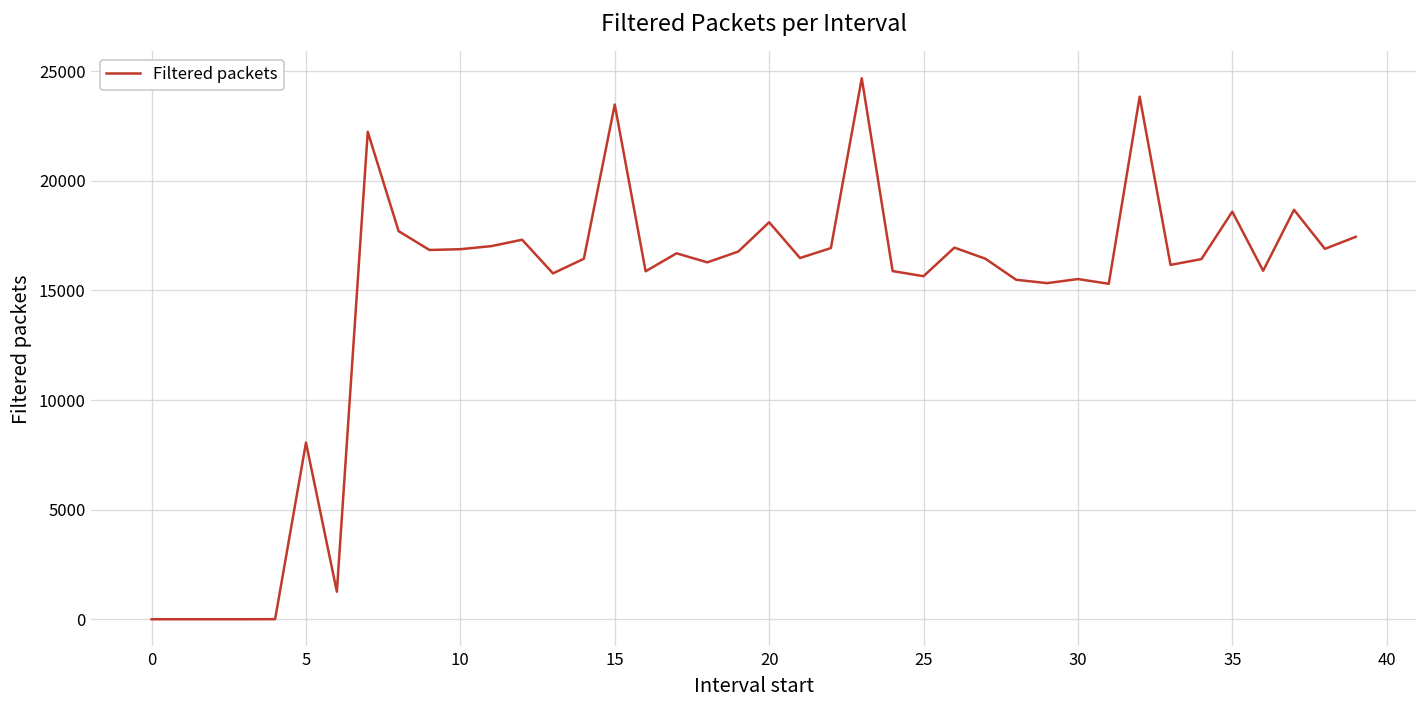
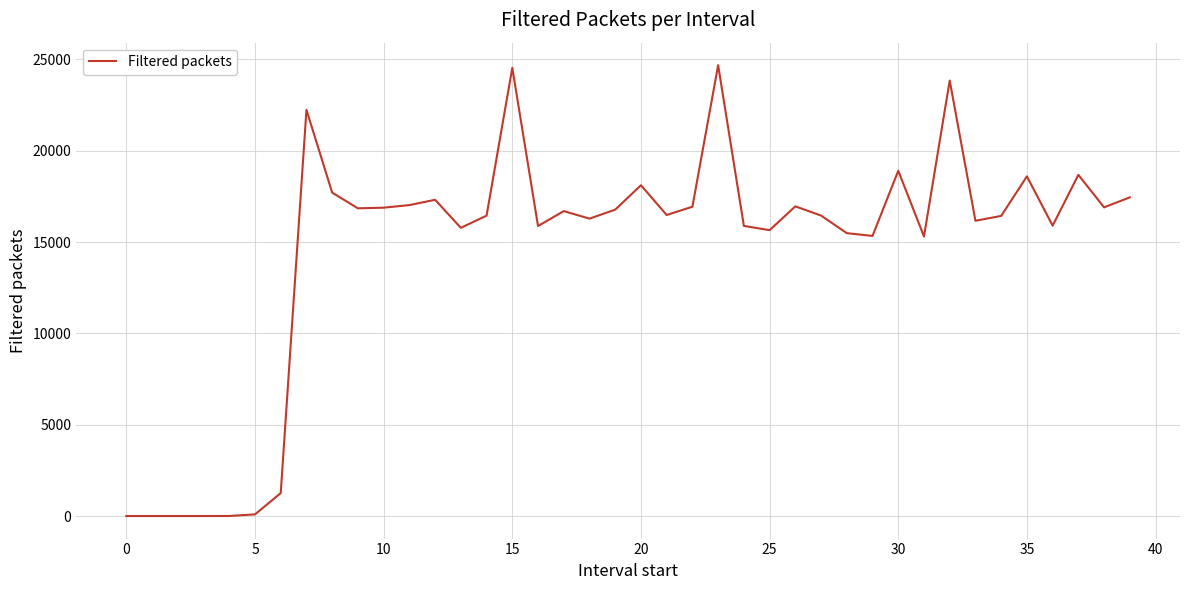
  {
    "0": 0,
-   "5": 8100,
+   "5": 100,
    "10": 16900,
-   "15": 23500,
+   "15": 24500,
    "20": 18100,
    "25": 15700,
-   "30": 15500,
+   "30": 18900,
    "35": 18600
  }
